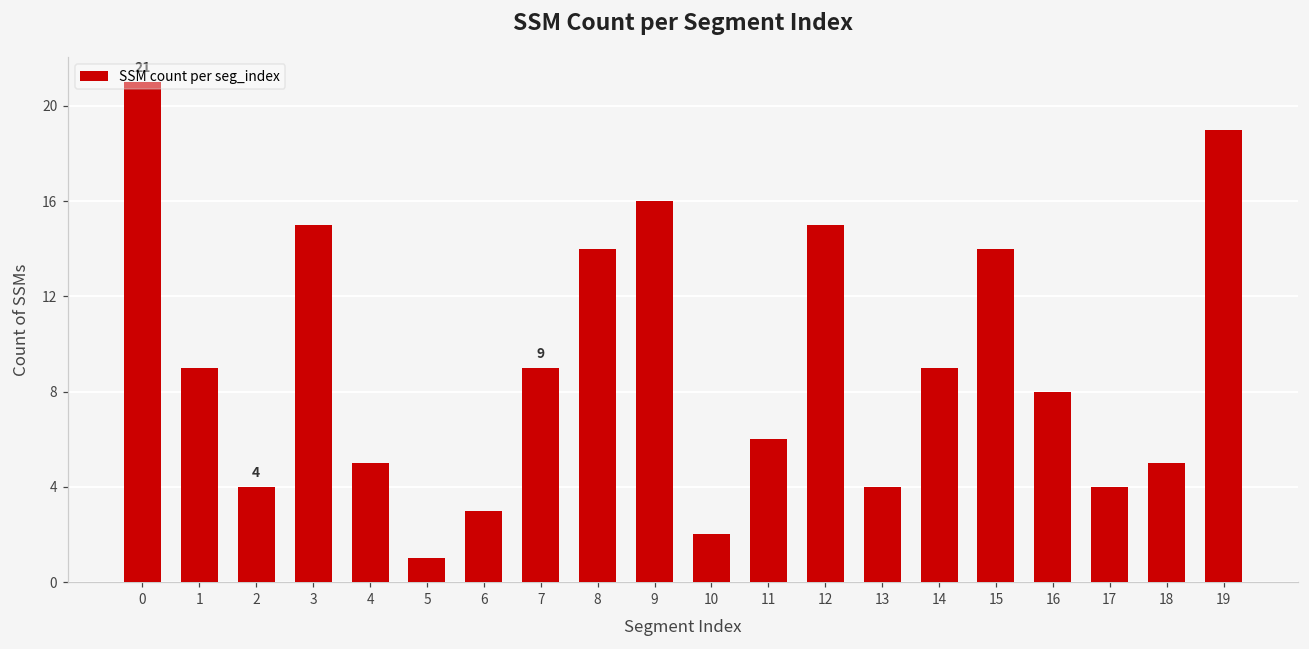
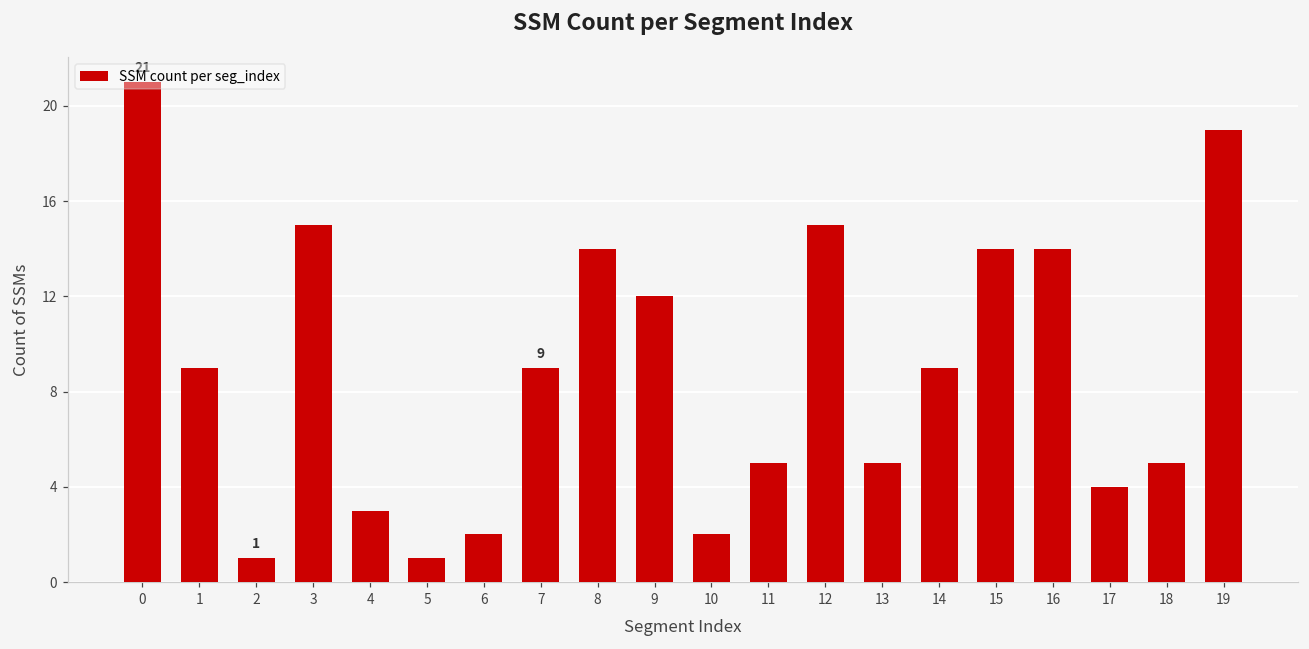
  {
-   "2": 4,
-   "4": 5,
-   "6": 3,
+   "2": 1,
+   "4": 3,
+   "6": 2,
    "7": 9,
-   "9": 16,
-   "11": 6,
-   "13": 4,
-   "16": 8
+   "9": 12,
+   "11": 5,
+   "13": 5,
+   "16": 14
  }
